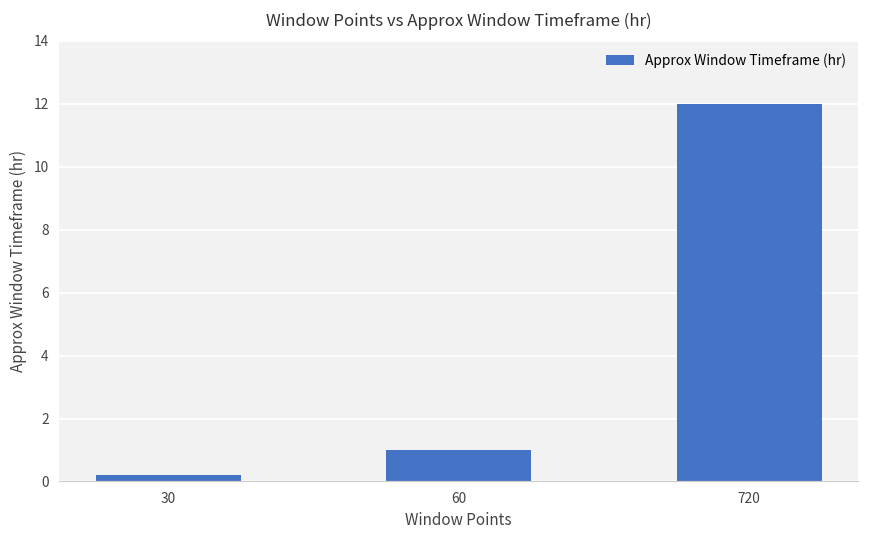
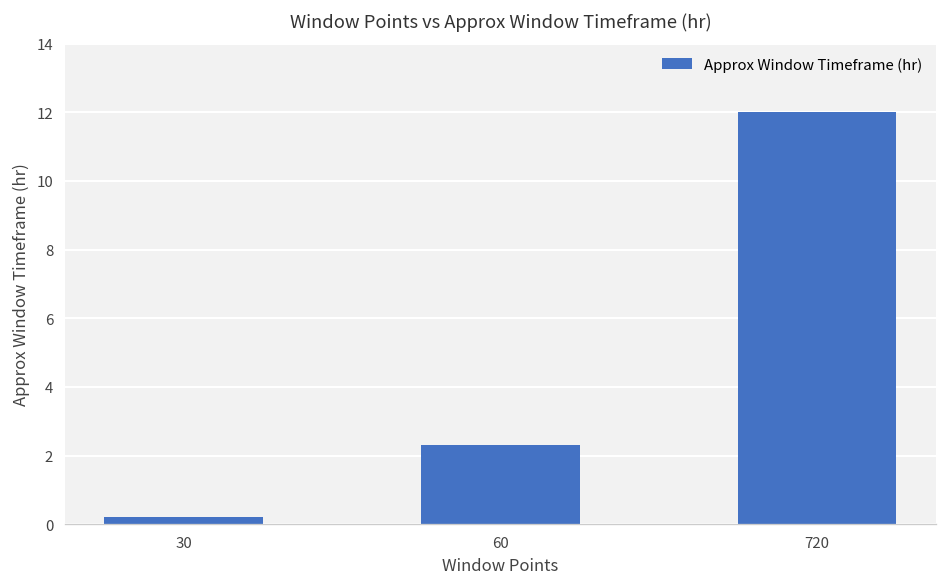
  {
    "30": 0.2,
-   "60": 1.0,
+   "60": 2.3,
    "720": 12.0
  }
